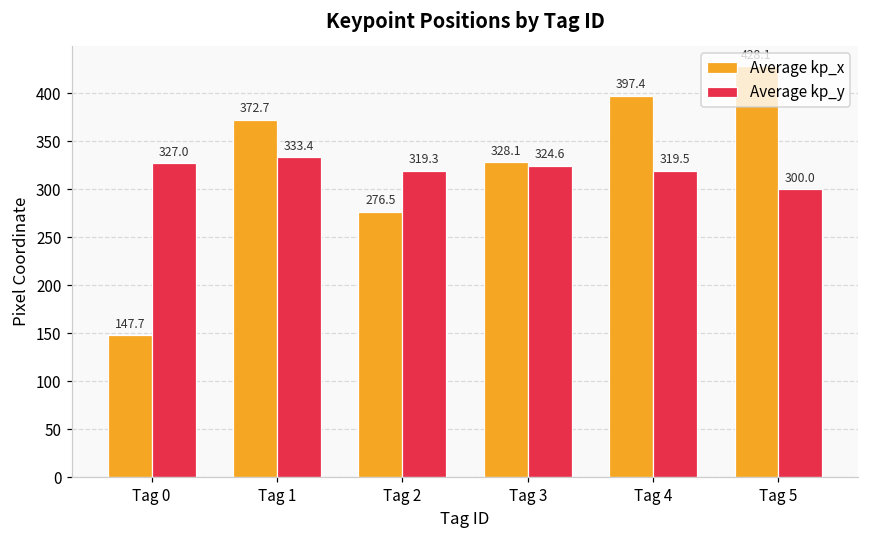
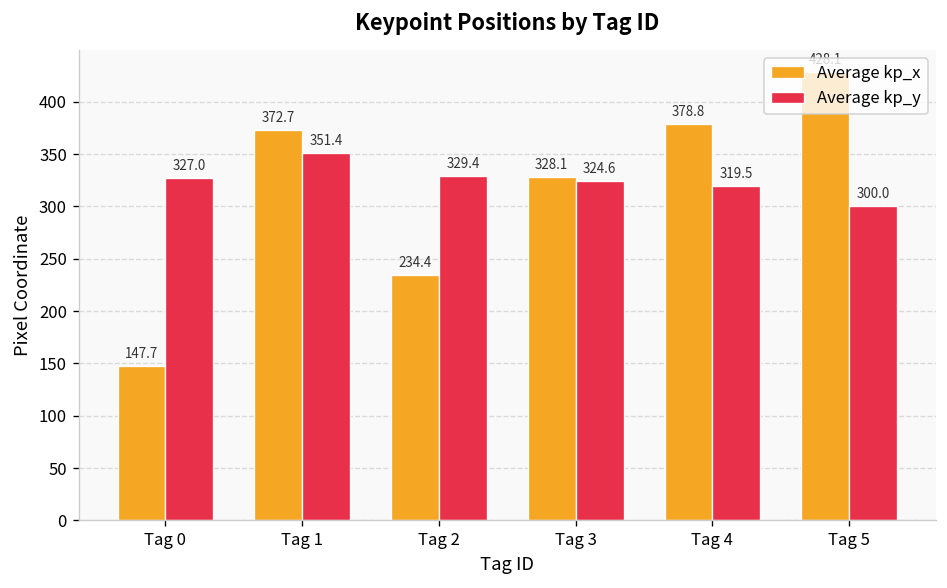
  {
    "Average kp_x": {
      "Tag 0": 147.7,
      "Tag 1": 372.7,
-     "Tag 2": 276.5,
+     "Tag 2": 234.4,
      "Tag 3": 328.1,
-     "Tag 4": 397.4
+     "Tag 4": 378.8
    },
    "Average kp_y": {
      "Tag 0": 327.0,
-     "Tag 1": 333.4,
-     "Tag 2": 319.3,
+     "Tag 1": 351.4,
+     "Tag 2": 329.4,
      "Tag 3": 324.6,
      "Tag 4": 319.5,
      "Tag 5": 300.0
    }
  }
